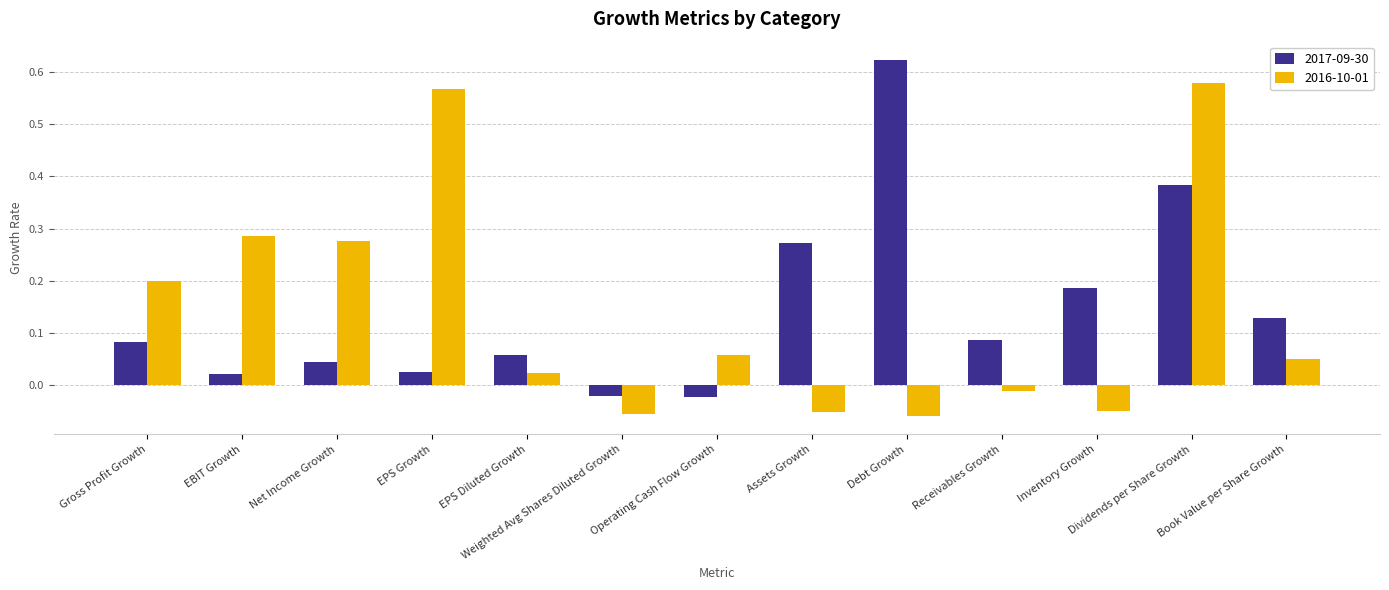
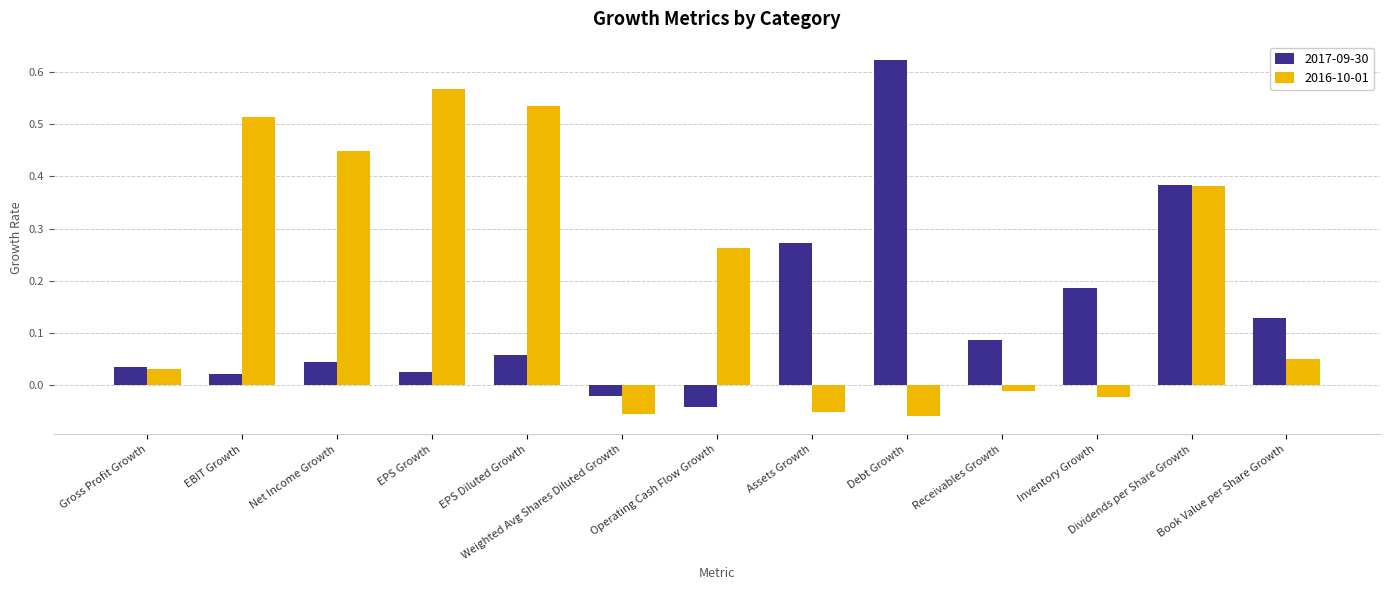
  {
    "2017-09-30": {
-     "Gross Profit Growth": 0.08,
+     "Gross Profit Growth": 0.03,
      "EBIT Growth": 0.02,
      "Net Income Growth": 0.04,
      "EPS Growth": 0.02,
      "EPS Diluted Growth": 0.06,
      "Weighted Avg Shares Diluted Growth": -0.02,
-     "Operating Cash Flow Growth": -0.02,
+     "Operating Cash Flow Growth": -0.04,
      "Assets Growth": 0.27,
      "Debt Growth": 0.62,
      "Receivables Growth": 0.09,
      "Inventory Growth": 0.19,
      "Dividends per Share Growth": 0.38,
      "Book Value per Share Growth": 0.13
    },
    "2016-10-01": {
-     "Gross Profit Growth": 0.20,
-     "EBIT Growth": 0.29,
-     "Net Income Growth": 0.28,
+     "Gross Profit Growth": 0.03,
+     "EBIT Growth": 0.51,
+     "Net Income Growth": 0.45,
      "EPS Growth": 0.57,
-     "EPS Diluted Growth": 0.02,
+     "EPS Diluted Growth": 0.54,
      "Weighted Avg Shares Diluted Growth": -0.06,
-     "Operating Cash Flow Growth": 0.06,
+     "Operating Cash Flow Growth": 0.26,
      "Assets Growth": -0.05,
      "Debt Growth": -0.06,
      "Receivables Growth": -0.01,
-     "Inventory Growth": -0.05,
-     "Dividends per Share Growth": 0.58,
+     "Inventory Growth": -0.02,
+     "Dividends per Share Growth": 0.38,
      "Book Value per Share Growth": 0.05
    }
  }
